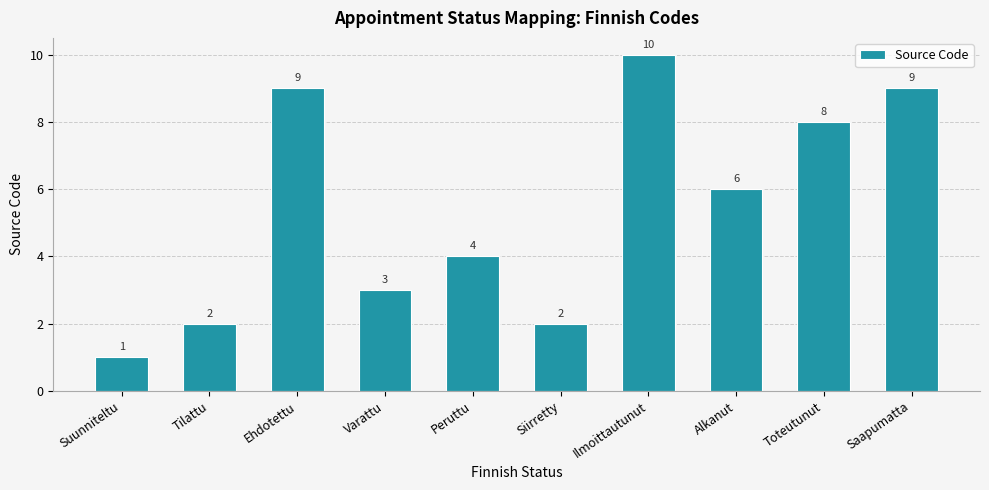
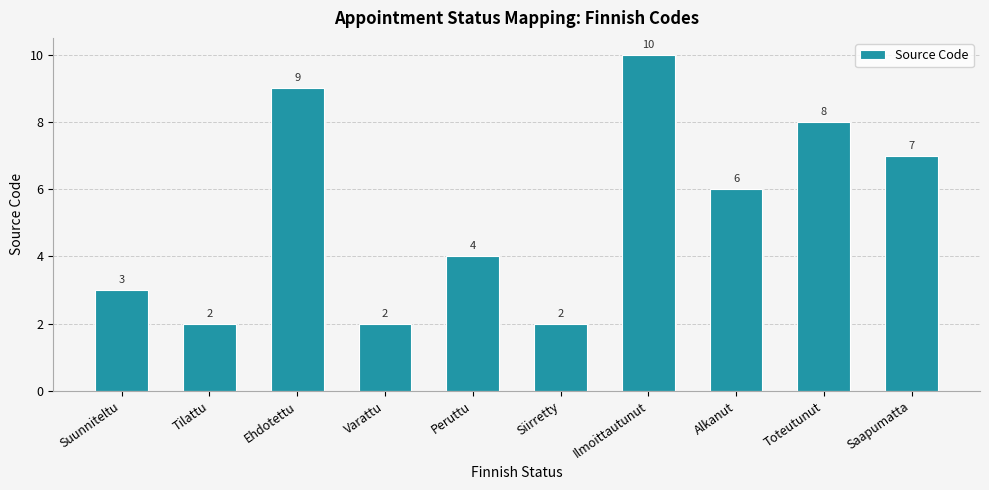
  {
-   "Suunniteltu": 1,
+   "Suunniteltu": 3,
    "Tilattu": 2,
    "Ehdotettu": 9,
-   "Varattu": 3,
+   "Varattu": 2,
    "Peruttu": 4,
    "Siirretty": 2,
    "Ilmoittautunut": 10,
    "Alkanut": 6,
    "Toteutunut": 8,
-   "Saapumatta": 9
+   "Saapumatta": 7
  }
